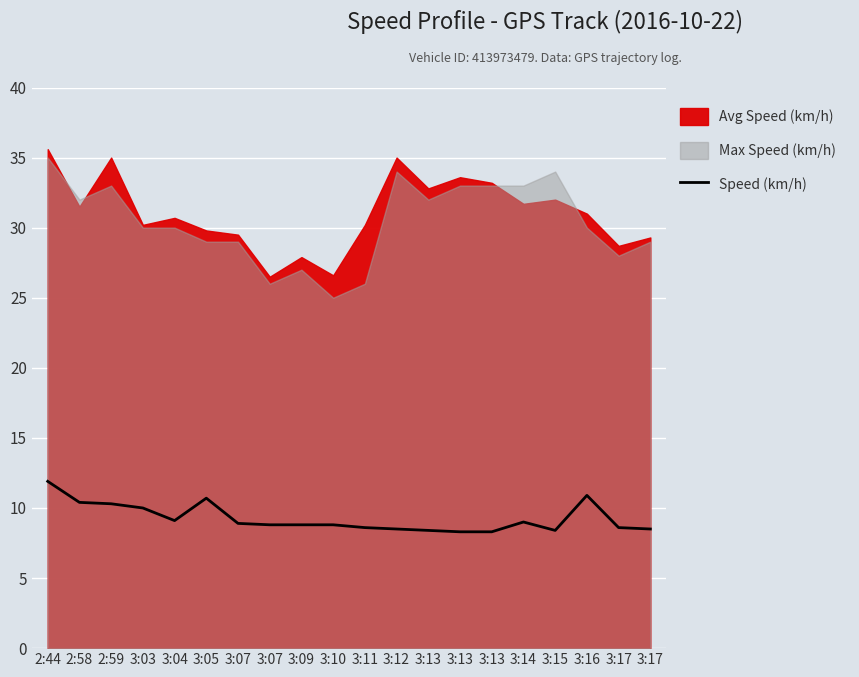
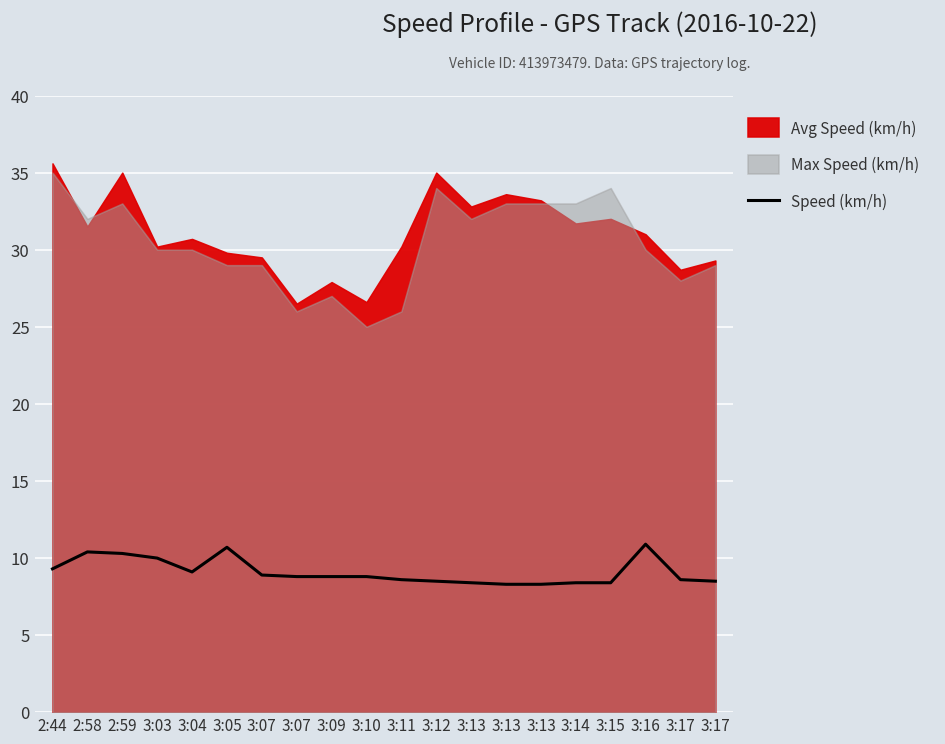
  {
    "Speed (km/h)": {
-     "2:44": 11.9,
+     "2:44": 9.3,
      "2:58": 10.4,
      "2:59": 10.3,
      "3:03": 10.0,
      "3:04": 9.1,
      "3:05": 10.7,
      "3:09": 8.8,
      "3:10": 8.8,
      "3:11": 8.6,
      "3:12": 8.5,
-     "3:14": 9.0,
+     "3:14": 8.4,
      "3:15": 8.4,
      "3:16": 10.9
    },
    "Avg Speed (km/h)": {
      "2:44": 35.6,
      "2:58": 31.5,
      "2:59": 35.0,
      "3:03": 30.2,
      "3:04": 30.7,
      "3:05": 29.8,
      "3:09": 27.9,
      "3:10": 26.6,
      "3:11": 30.2,
      "3:12": 35.0,
      "3:14": 31.7,
      "3:15": 32.0,
      "3:16": 31.0
    },
    "Max Speed (km/h)": {
      "2:44": 35.0,
      "2:58": 32.0,
      "2:59": 33.0,
      "3:03": 30.0,
      "3:04": 30.0,
      "3:05": 29.0,
      "3:09": 27.0,
      "3:10": 25.0,
      "3:11": 26.0,
      "3:12": 34.0,
      "3:14": 33.0,
      "3:15": 34.0,
      "3:16": 30.0
    }
  }
